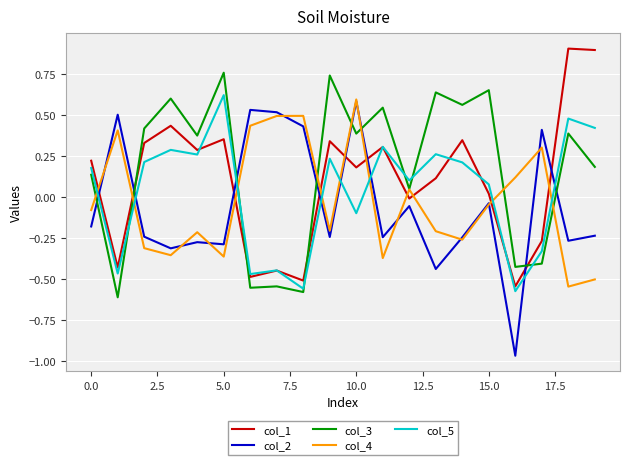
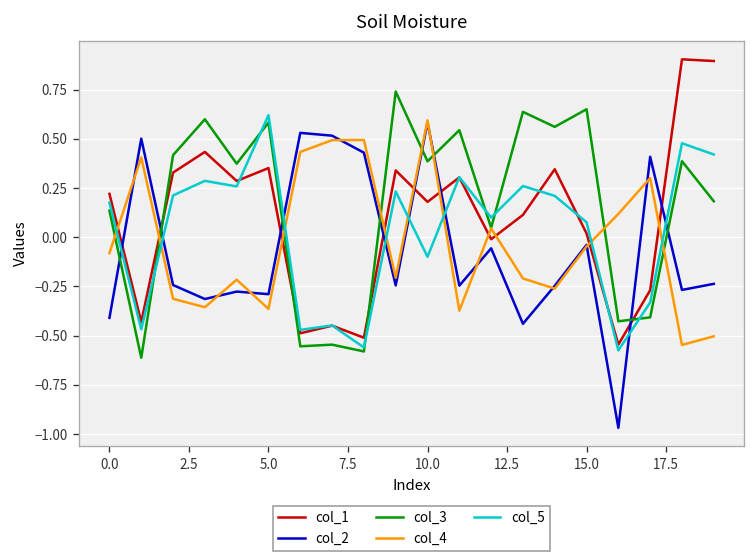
  {
    "col_1": {
      "0.0": 0.22,
      "5.0": 0.35,
      "10.0": 0.18,
      "15.0": 0.02
    },
    "col_2": {
-     "0.0": -0.18,
+     "0.0": -0.41,
      "5.0": -0.29
    },
    "col_3": {
      "0.0": 0.13,
-     "5.0": 0.76,
+     "5.0": 0.58,
      "10.0": 0.39,
      "15.0": 0.65
    },
    "col_4": {
      "0.0": -0.08,
      "5.0": -0.36
    },
    "col_5": {
      "0.0": 0.18,
      "5.0": 0.62,
      "10.0": -0.10,
      "15.0": 0.08
    }
  }
